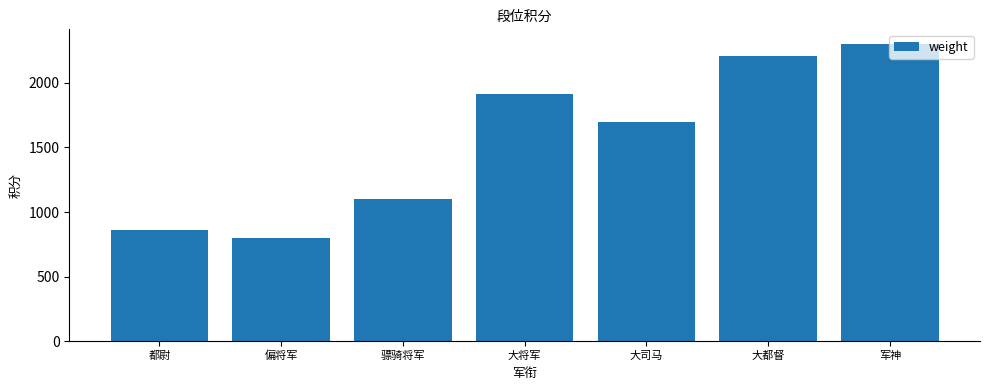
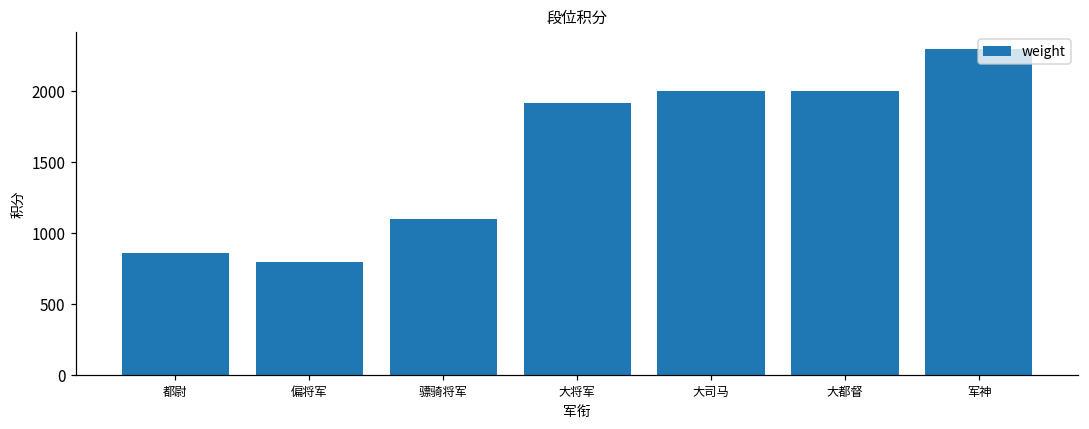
  {
    "都尉": 860,
    "偏将军": 800,
    "骠骑将军": 1100,
    "大将军": 1920,
-   "大司马": 1700,
-   "大都督": 2210
+   "大司马": 2000,
+   "大都督": 2000
  }
